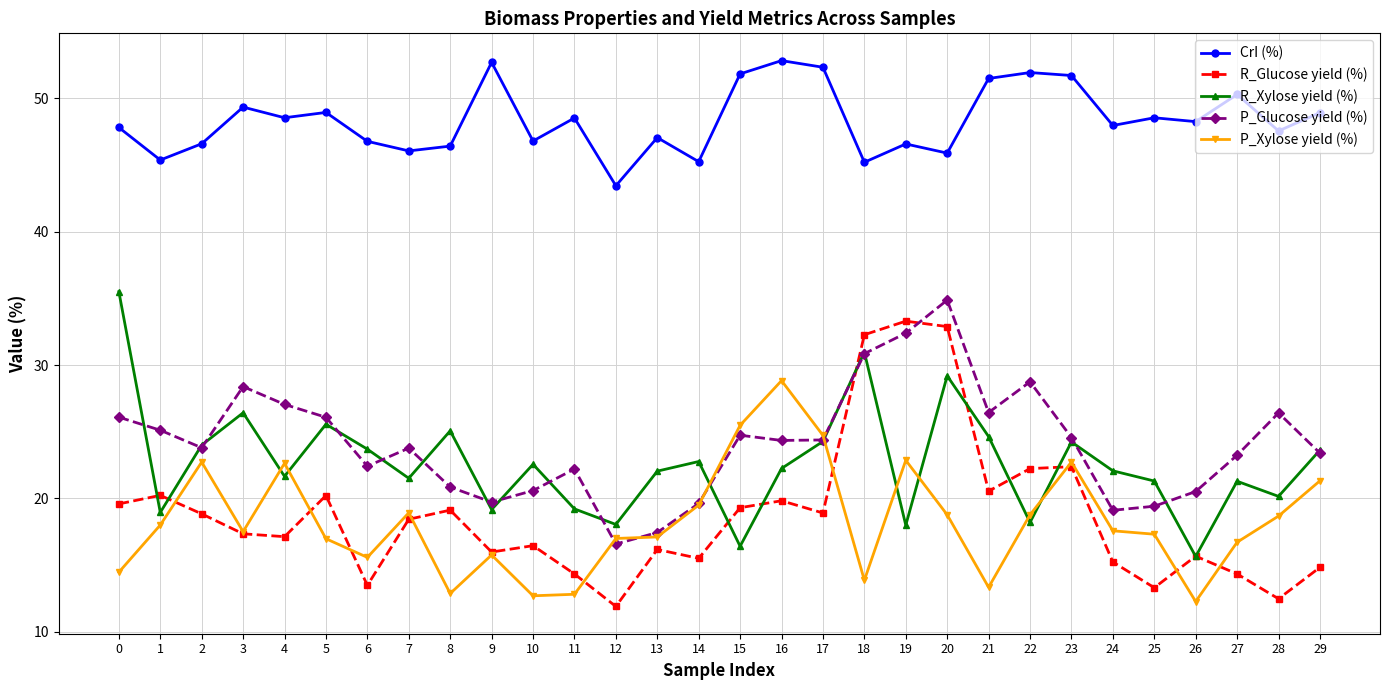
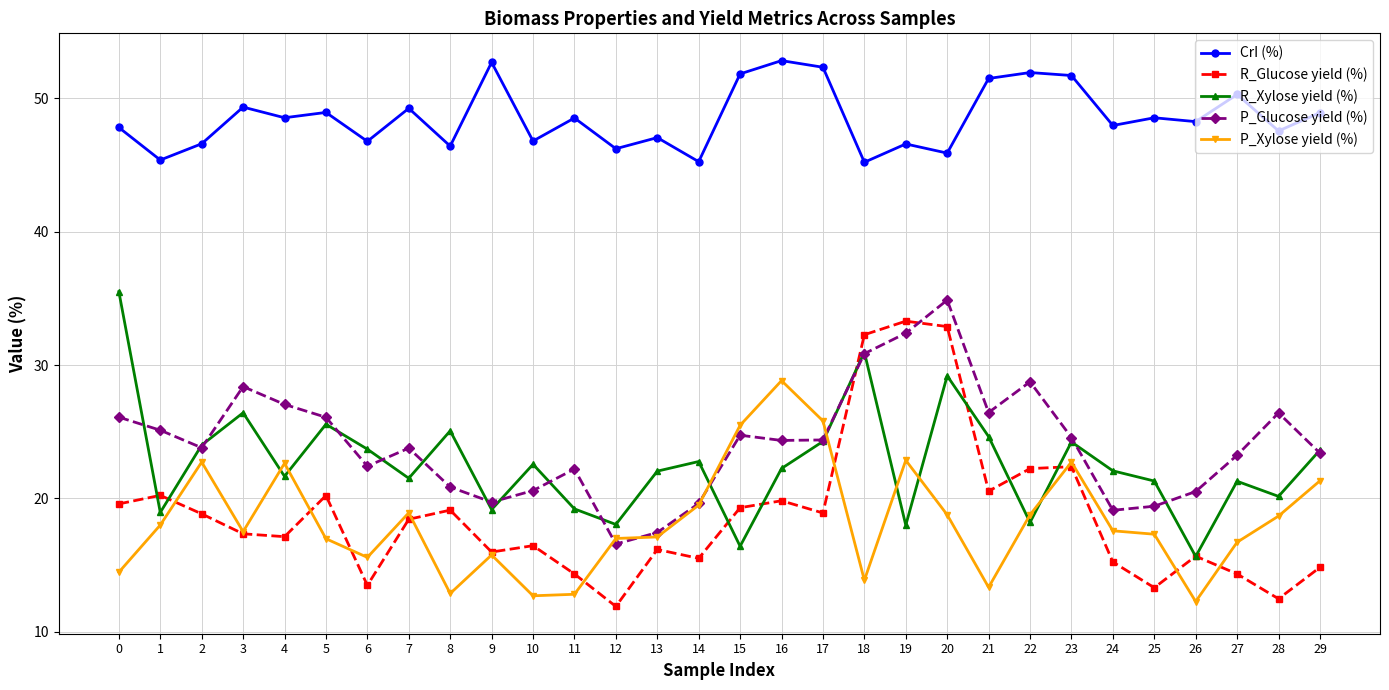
  {
    "CrI (%)": {
      "0": 47.8,
      "1": 45.4,
      "2": 46.6,
      "3": 49.3,
      "4": 48.5,
      "5": 48.9,
      "6": 46.8,
-     "7": 46.1,
+     "7": 49.2,
      "8": 46.4,
      "9": 52.7,
      "10": 46.8,
      "11": 48.5,
-     "12": 43.4,
+     "12": 46.2,
      "13": 47.0,
      "14": 45.2,
      "15": 51.8,
      "16": 52.8,
      "17": 52.3,
      "18": 45.2,
      "19": 46.6,
      "20": 45.9,
      "21": 51.5,
      "22": 51.9,
      "23": 51.7,
      "24": 48.0,
      "25": 48.5
    },
    "R_Glucose yield (%)": {
      "0": 19.6,
      "1": 20.2,
      "2": 18.8,
      "4": 17.1,
      "5": 20.2,
      "6": 13.5,
      "7": 18.4,
      "8": 19.1,
      "9": 16.0,
      "10": 16.5,
      "11": 14.3,
      "12": 11.9,
      "13": 16.2,
      "14": 15.5,
      "15": 19.3,
      "16": 19.8,
      "17": 18.9,
      "18": 32.3,
      "19": 33.3,
      "20": 32.9,
      "21": 20.5,
      "22": 22.2,
      "23": 22.4,
      "24": 15.2,
      "25": 13.3,
      "27": 14.3,
      "28": 12.5,
      "29": 14.8
    },
    "R_Xylose yield (%)": {
      "0": 35.5,
      "1": 19.0,
      "2": 24.0,
      "3": 26.4,
      "4": 21.7,
      "5": 25.6,
      "6": 23.7,
      "7": 21.5,
      "8": 25.1,
      "9": 19.2,
      "10": 22.6,
      "11": 19.2,
      "12": 18.1,
      "13": 22.0,
      "14": 22.8,
      "15": 16.4,
      "16": 22.2,
      "19": 18.0,
      "20": 29.2,
      "21": 24.6,
      "22": 18.2,
      "23": 24.2,
      "24": 22.1,
      "25": 21.3,
      "27": 21.3,
      "28": 20.2,
      "29": 23.6
    },
    "P_Glucose yield (%)": {
      "0": 26.1,
      "1": 25.1,
      "2": 23.8,
      "3": 28.4,
      "4": 27.0,
      "5": 26.1,
      "6": 22.4,
      "7": 23.8,
      "8": 20.9,
      "9": 19.7,
      "10": 20.6,
      "11": 22.2,
      "12": 16.6,
      "13": 17.4,
      "15": 24.7,
      "16": 24.3,
      "19": 32.4,
      "20": 34.9,
      "21": 26.4,
      "22": 28.7,
      "23": 24.6,
      "24": 19.1,
      "25": 19.4,
      "26": 20.5,
      "27": 23.2,
      "28": 26.4,
      "29": 23.4
    },
    "P_Xylose yield (%)": {
      "0": 14.5,
      "1": 18.0,
      "2": 22.7,
      "4": 22.6,
      "5": 17.0,
      "6": 15.6,
      "7": 18.9,
      "8": 12.9,
      "9": 15.8,
      "10": 12.7,
      "11": 12.8,
      "12": 17.0,
      "13": 17.1,
      "15": 25.5,
      "16": 28.8,
-     "17": 24.7,
+     "17": 25.8,
      "18": 13.9,
      "19": 22.9,
      "20": 18.8,
      "21": 13.3,
      "22": 18.8,
      "23": 22.7,
      "24": 17.6,
      "25": 17.3,
      "26": 12.3,
      "27": 16.7,
      "28": 18.7,
      "29": 21.3
    }
  }
